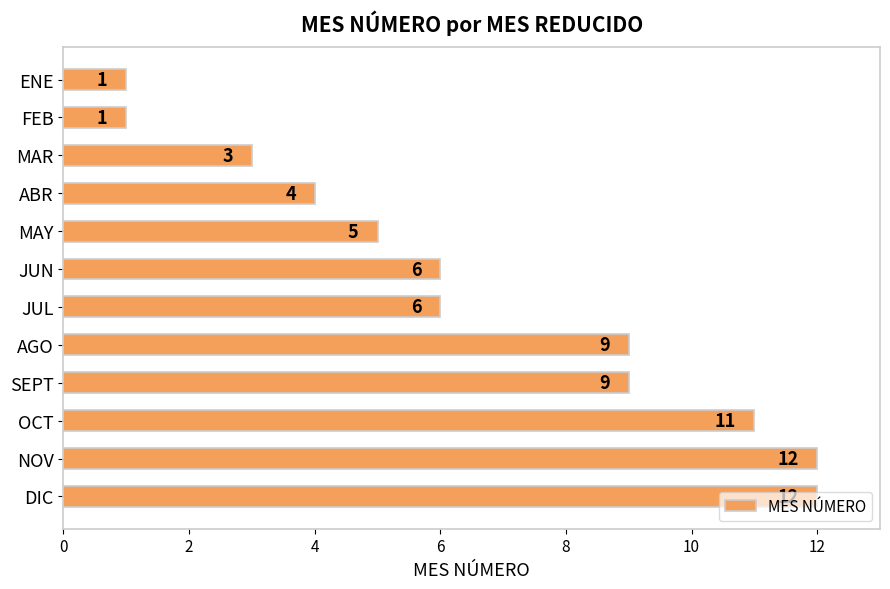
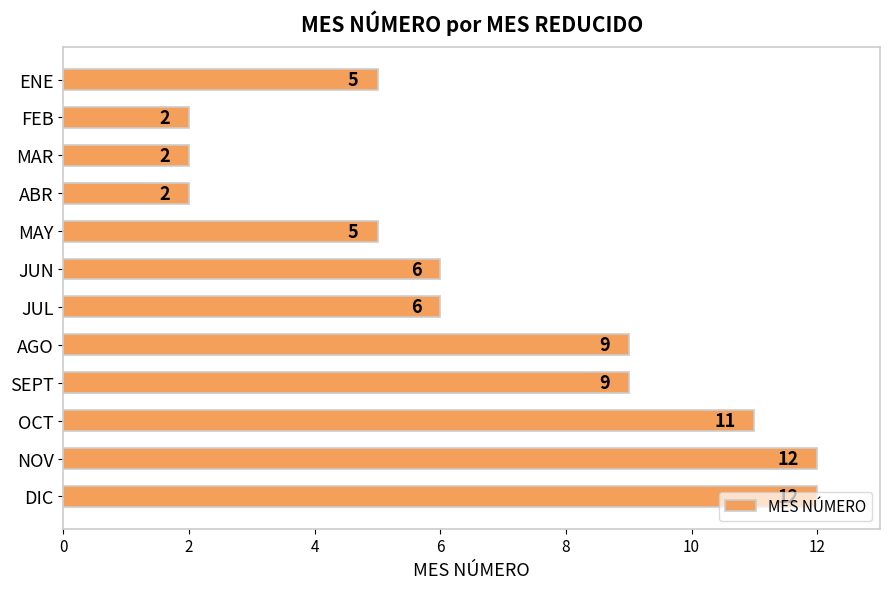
  {
-   "ENE": 1,
-   "FEB": 1,
-   "MAR": 3,
-   "ABR": 4,
+   "ENE": 5,
+   "FEB": 2,
+   "MAR": 2,
+   "ABR": 2,
    "MAY": 5,
    "JUN": 6,
    "JUL": 6,
    "AGO": 9,
    "SEPT": 9,
    "OCT": 11,
    "NOV": 12
  }
